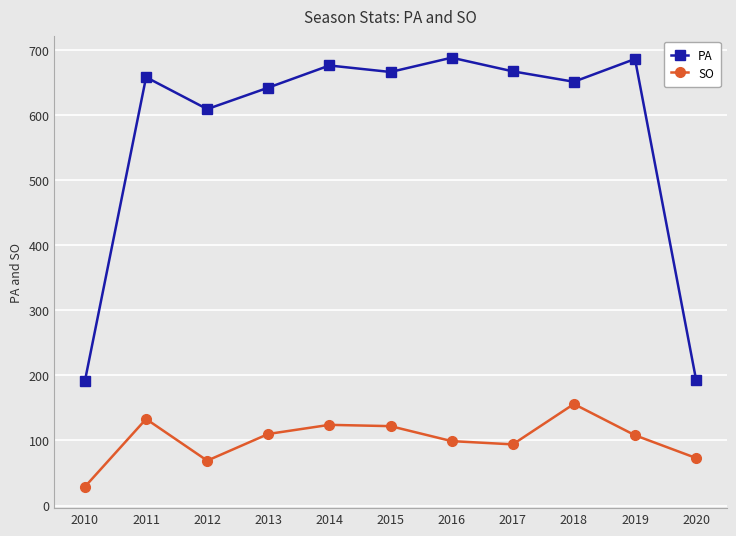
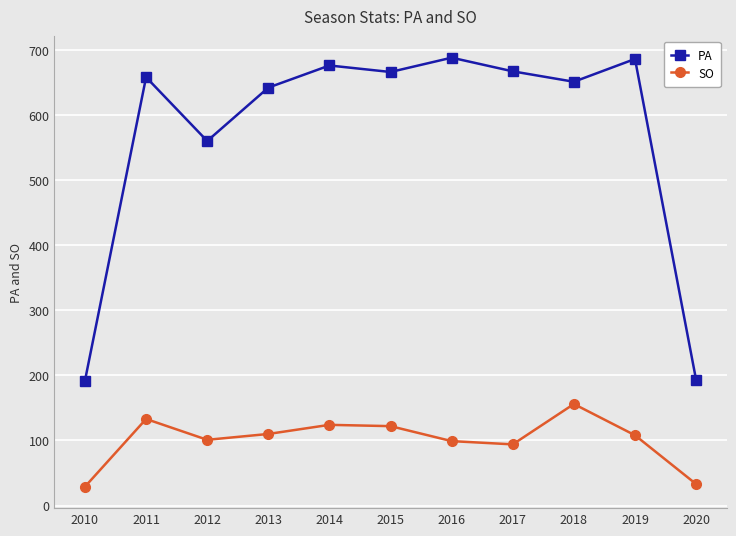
  {
    "PA": {
      "2010": 190,
      "2011": 660,
-     "2012": 610,
+     "2012": 560,
      "2013": 640,
      "2014": 680,
      "2015": 670,
      "2016": 690,
      "2017": 670,
      "2018": 650,
      "2019": 690,
      "2020": 190
    },
    "SO": {
      "2010": 30,
      "2011": 130,
-     "2012": 70,
+     "2012": 100,
      "2013": 110,
      "2014": 120,
      "2015": 120,
      "2016": 100,
      "2017": 90,
      "2018": 160,
      "2019": 110,
-     "2020": 70
+     "2020": 30
    }
  }
